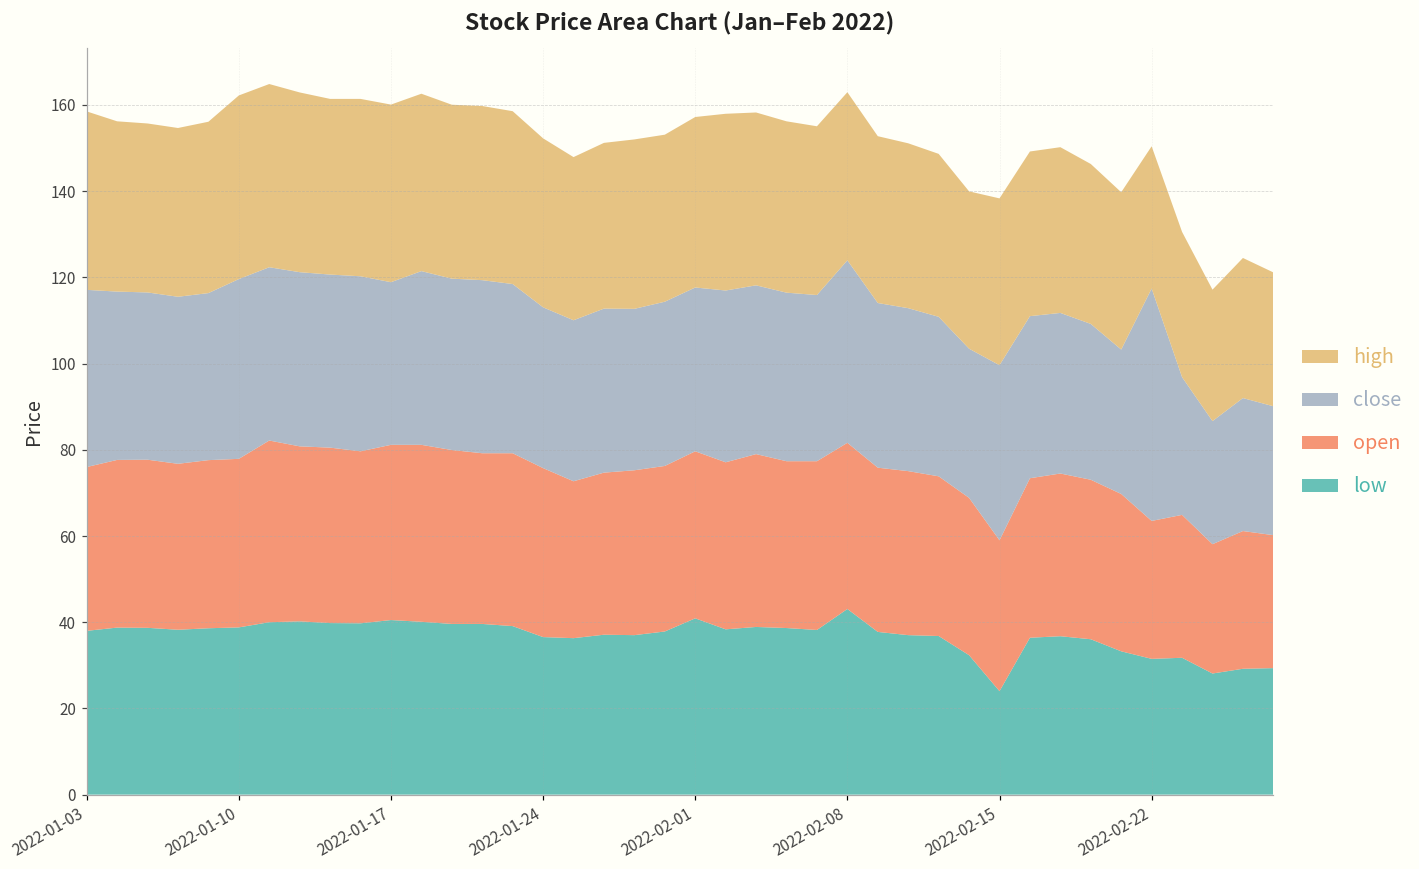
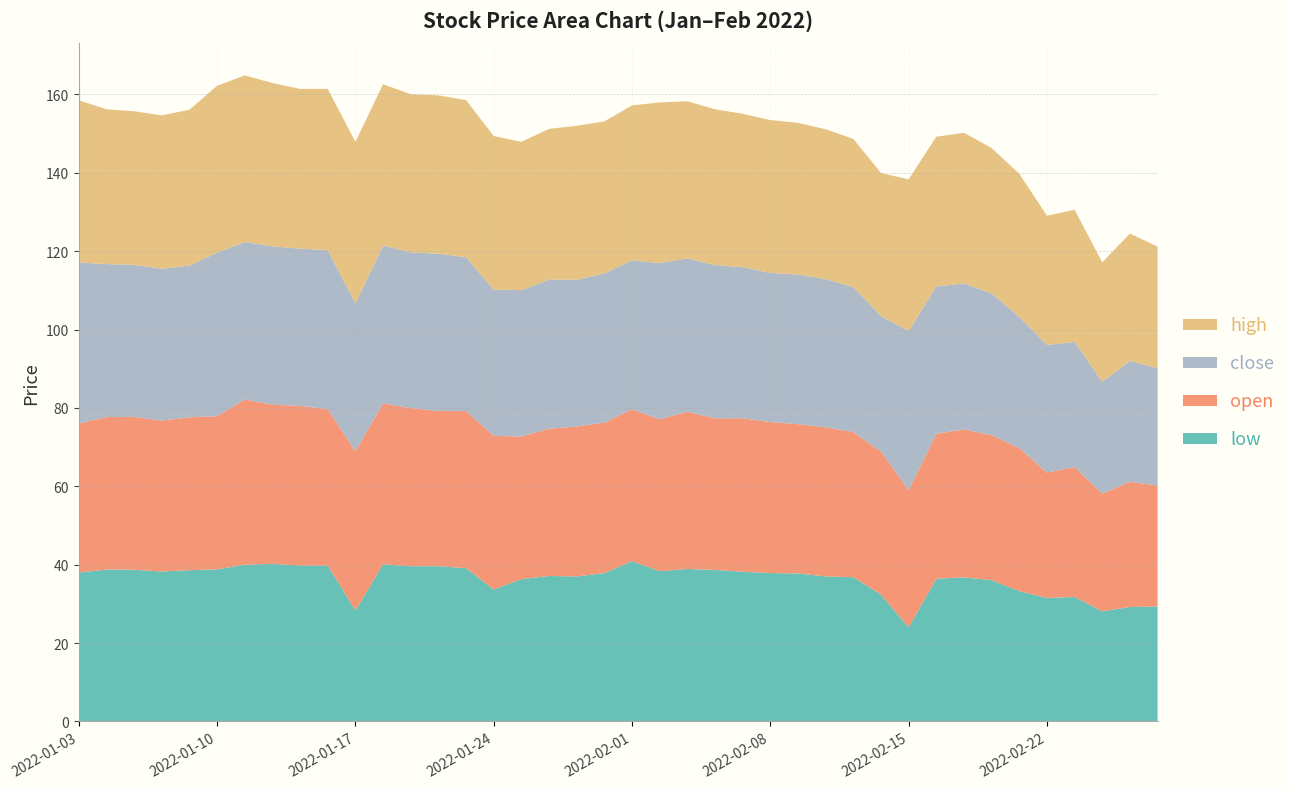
  {
    "low": {
      "2022-01-03": 38,
      "2022-01-10": 39,
-     "2022-01-17": 41,
-     "2022-01-24": 37,
+     "2022-01-17": 28,
+     "2022-01-24": 34,
      "2022-02-01": 41,
-     "2022-02-08": 43,
+     "2022-02-08": 38,
      "2022-02-15": 24,
      "2022-02-22": 32
    },
    "close": {
      "2022-01-03": 41,
      "2022-01-10": 42,
      "2022-01-17": 38,
      "2022-01-24": 37,
      "2022-02-01": 38,
-     "2022-02-08": 42,
+     "2022-02-08": 38,
      "2022-02-15": 41,
-     "2022-02-22": 54
+     "2022-02-22": 33
    }
  }
